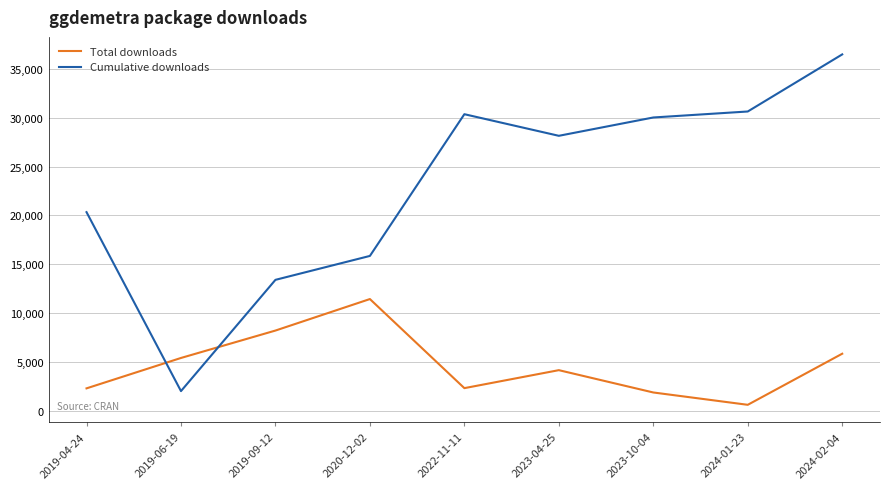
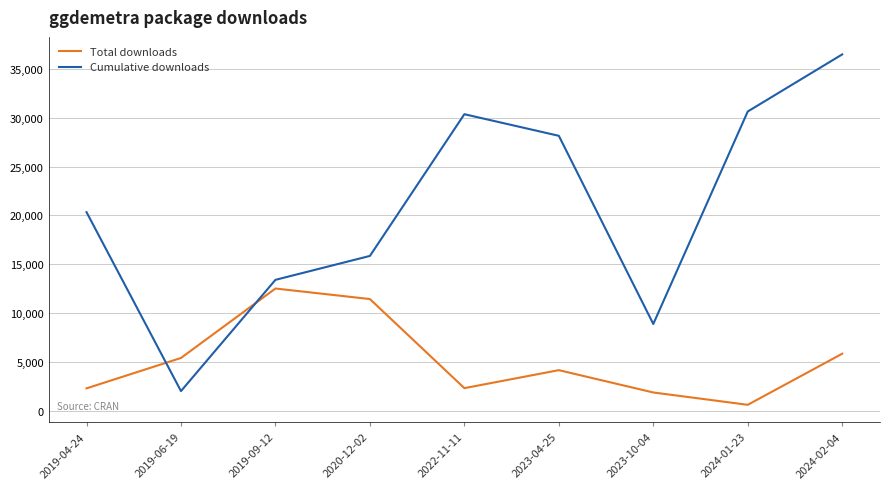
  {
    "Total downloads": {
      "2019-04-24": "2,000",
      "2019-06-19": "5,000",
-     "2019-09-12": "8,000",
+     "2019-09-12": "13,000",
      "2020-12-02": "11,000",
      "2022-11-11": "2,000",
      "2023-04-25": "4,000",
      "2023-10-04": "2,000",
      "2024-01-23": "1,000",
      "2024-02-04": "6,000"
    },
    "Cumulative downloads": {
      "2019-04-24": "20,000",
      "2019-06-19": "2,000",
      "2019-09-12": "13,000",
      "2020-12-02": "16,000",
      "2022-11-11": "30,000",
      "2023-04-25": "28,000",
-     "2023-10-04": "30,000",
+     "2023-10-04": "9,000",
      "2024-01-23": "31,000",
      "2024-02-04": "36,000"
    }
  }
